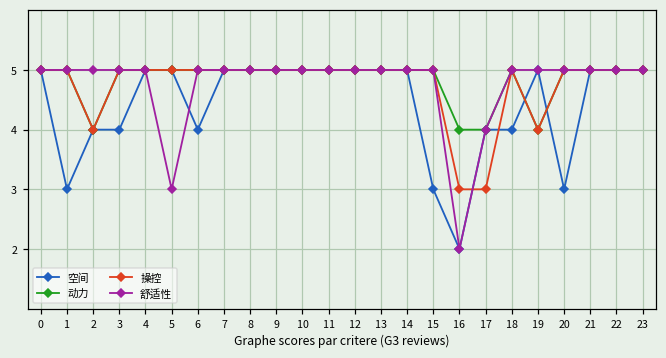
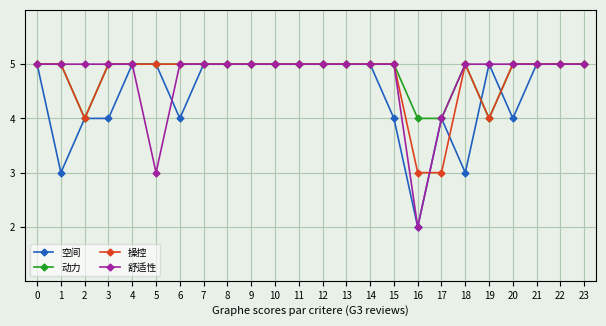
  {
    "空间": {
      "1": 3,
      "3": 4,
      "6": 4,
-     "15": 3,
-     "18": 4,
-     "20": 3
+     "15": 4,
+     "18": 3,
+     "20": 4
    },
    "动力": {
      "16": 4
    },
    "操控": {
      "16": 3,
      "17": 3
    },
    "舒适性": {
      "2": 5,
      "5": 3
    }
  }
